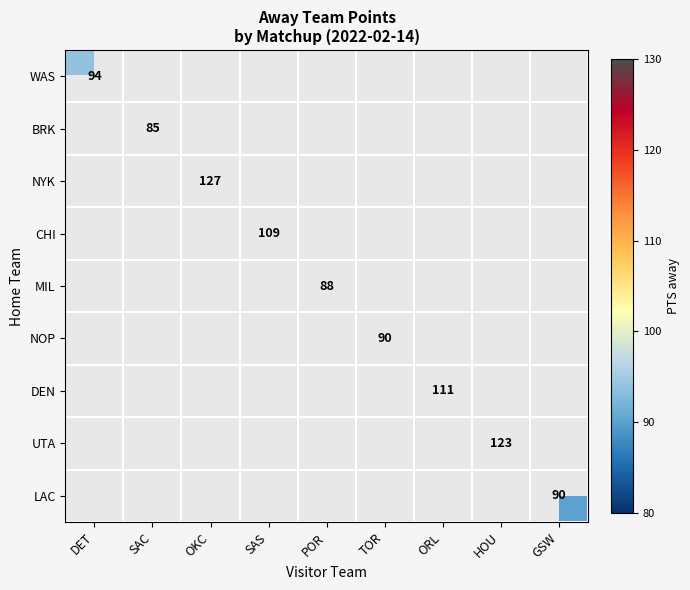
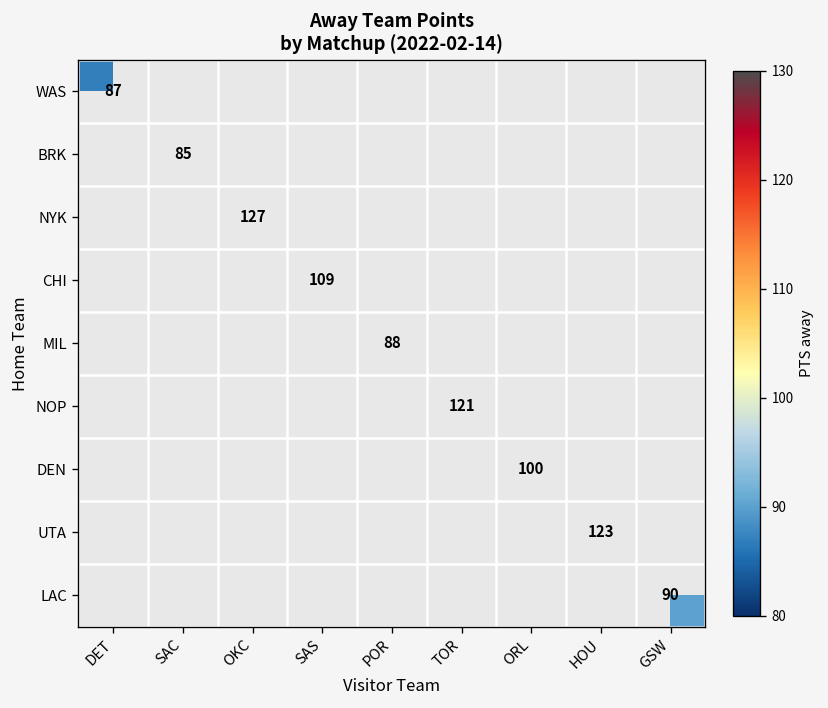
  {
    "WAS": {
-     "DET": 94
+     "DET": 87
    },
    "BRK": {
      "SAC": 85
    },
    "NYK": {
      "OKC": 127
    },
    "CHI": {
      "SAS": 109
    },
    "MIL": {
      "POR": 88
    },
    "NOP": {
-     "TOR": 90
+     "TOR": 121
    },
    "DEN": {
-     "ORL": 111
+     "ORL": 100
    },
    "UTA": {
      "HOU": 123
    },
    "LAC": {
      "GSW": 90
    }
  }
